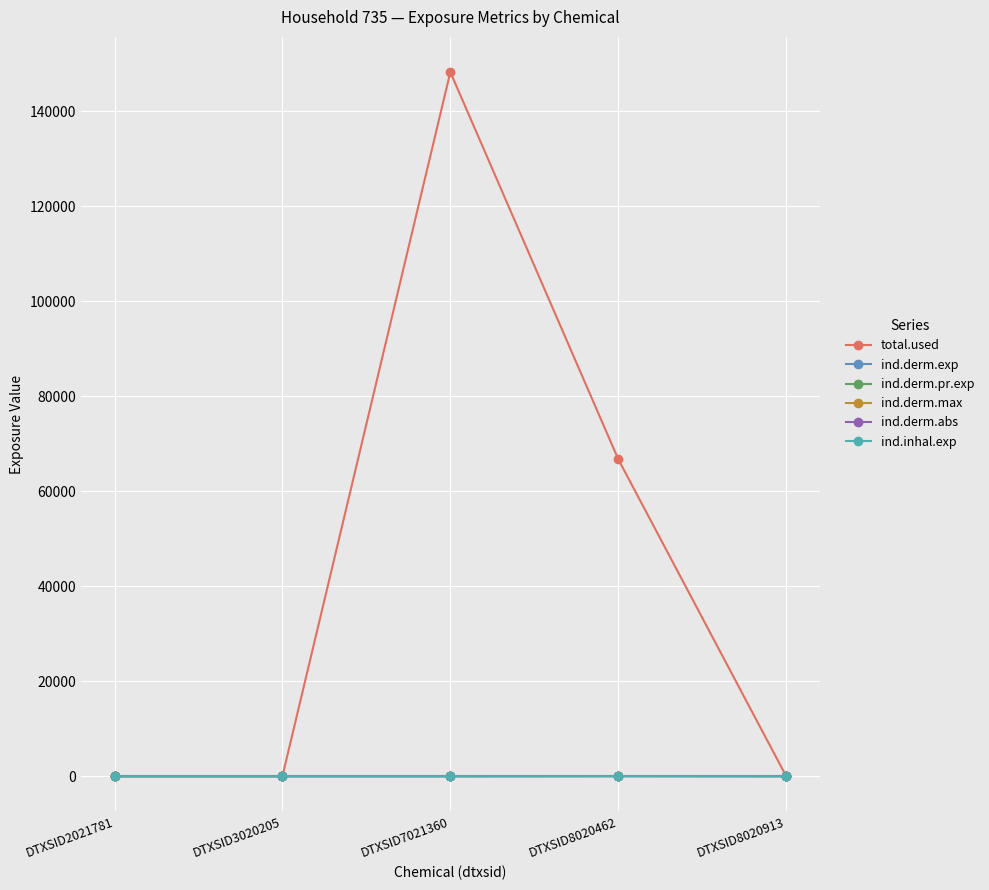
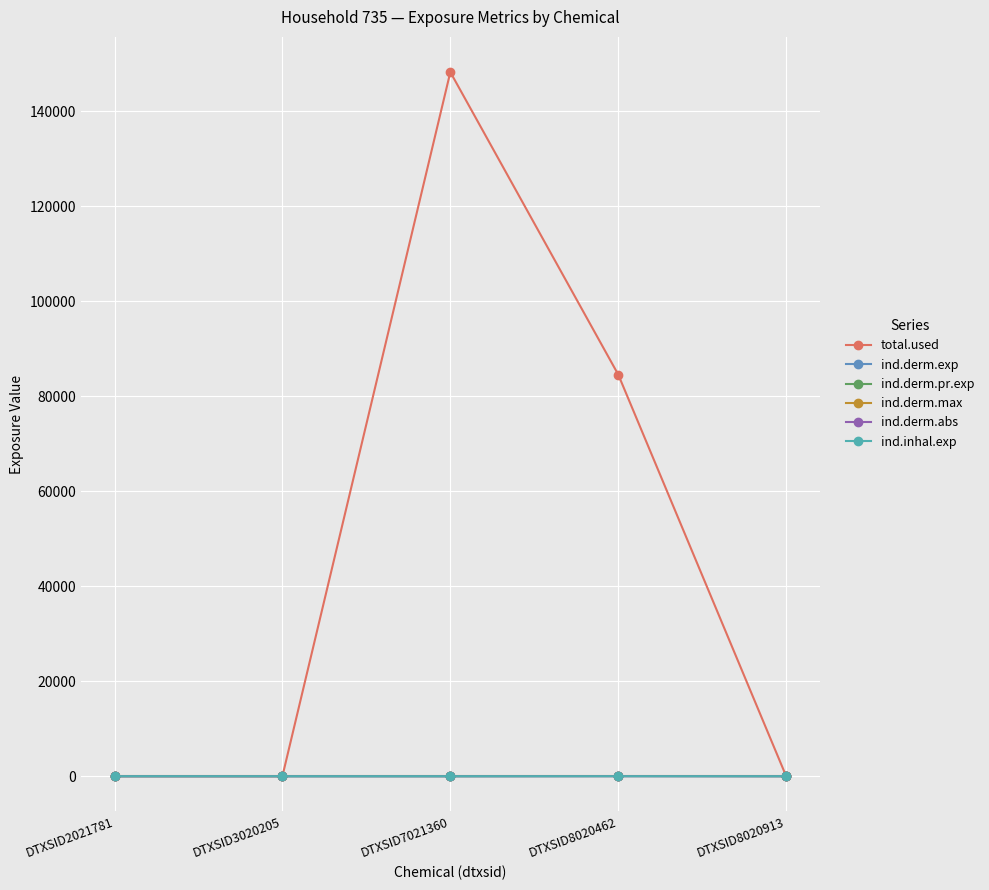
  {
    "total.used": {
      "DTXSID7021360": 148000,
-     "DTXSID8020462": 67000
+     "DTXSID8020462": 85000
    },
    "ind.inhal.exp": {
      "DTXSID7021360": 0,
      "DTXSID8020462": 0
    }
  }
